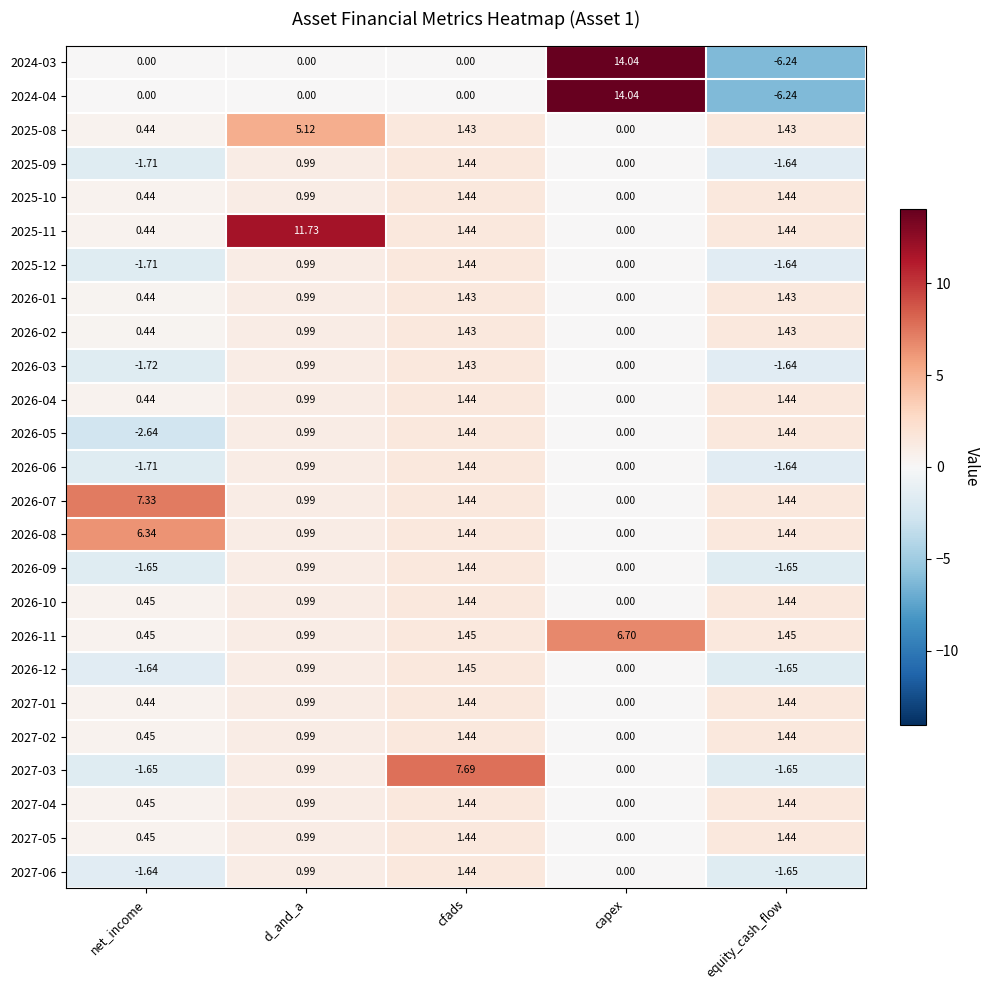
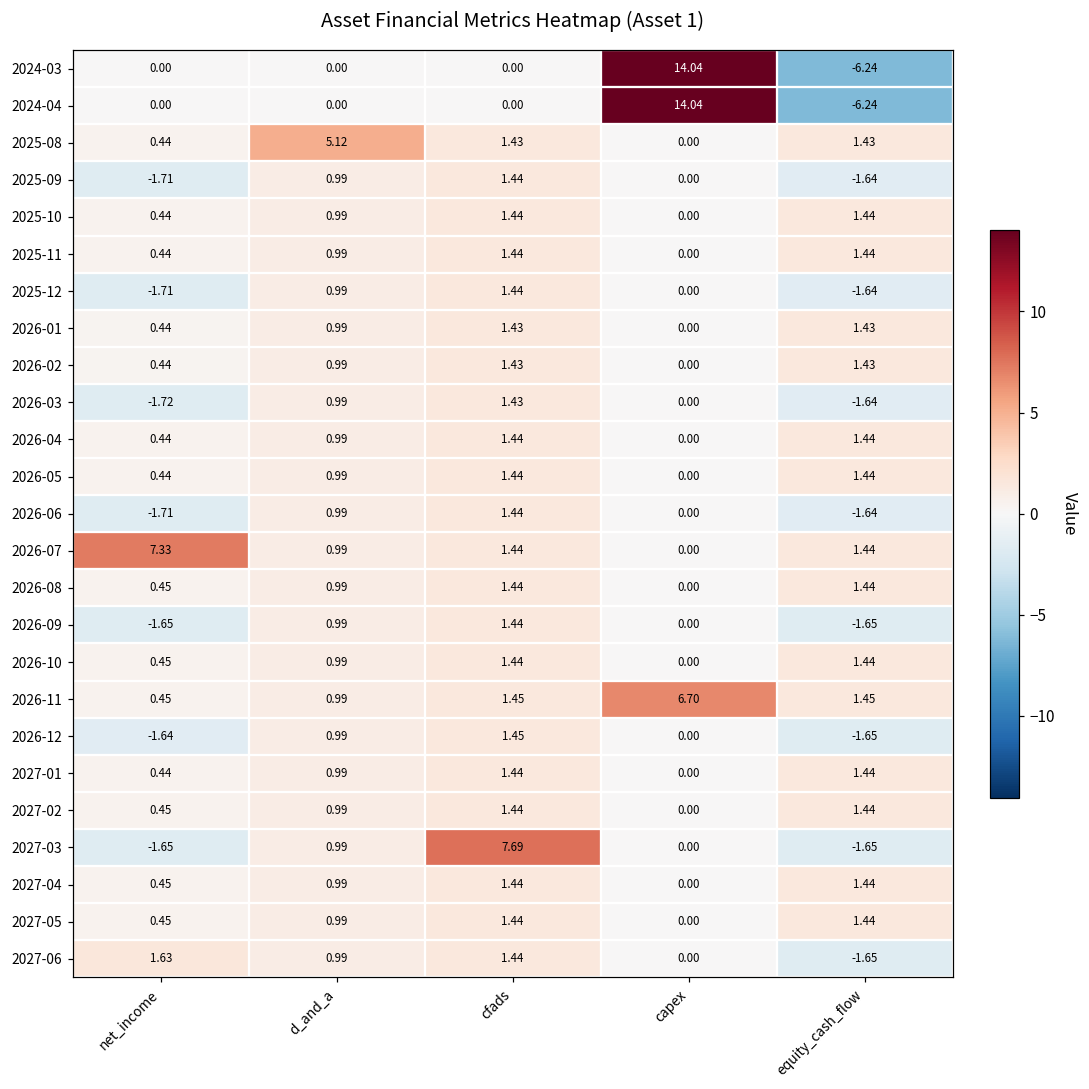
  {
    "2024-03": {
      "net_income": 0.00,
      "d_and_a": 0.00,
      "cfads": 0.00,
      "capex": 14.04,
      "equity_cash_flow": -6.24
    },
    "2024-04": {
      "net_income": 0.00,
      "d_and_a": 0.00,
      "cfads": 0.00,
      "capex": 14.04,
      "equity_cash_flow": -6.24
    },
    "2025-08": {
      "net_income": 0.44,
      "d_and_a": 5.12,
      "cfads": 1.43,
      "capex": 0.00,
      "equity_cash_flow": 1.43
    },
    "2025-09": {
      "net_income": -1.71,
      "d_and_a": 0.99,
      "cfads": 1.44,
      "capex": 0.00,
      "equity_cash_flow": -1.64
    },
    "2025-10": {
      "net_income": 0.44,
      "d_and_a": 0.99,
      "cfads": 1.44,
      "capex": 0.00,
      "equity_cash_flow": 1.44
    },
    "2025-11": {
      "net_income": 0.44,
-     "d_and_a": 11.73,
+     "d_and_a": 0.99,
      "cfads": 1.44,
      "capex": 0.00,
      "equity_cash_flow": 1.44
    },
    "2025-12": {
      "net_income": -1.71,
      "d_and_a": 0.99,
      "cfads": 1.44,
      "capex": 0.00,
      "equity_cash_flow": -1.64
    },
    "2026-01": {
      "net_income": 0.44,
      "d_and_a": 0.99,
      "cfads": 1.43,
      "capex": 0.00,
      "equity_cash_flow": 1.43
    },
    "2026-02": {
      "net_income": 0.44,
      "d_and_a": 0.99,
      "cfads": 1.43,
      "capex": 0.00,
      "equity_cash_flow": 1.43
    },
    "2026-03": {
      "net_income": -1.72,
      "d_and_a": 0.99,
      "cfads": 1.43,
      "capex": 0.00,
      "equity_cash_flow": -1.64
    },
    "2026-04": {
      "net_income": 0.44,
      "d_and_a": 0.99,
      "cfads": 1.44,
      "capex": 0.00,
      "equity_cash_flow": 1.44
    },
    "2026-05": {
-     "net_income": -2.64,
+     "net_income": 0.44,
      "d_and_a": 0.99,
      "cfads": 1.44,
      "capex": 0.00,
      "equity_cash_flow": 1.44
    },
    "2026-06": {
      "net_income": -1.71,
      "d_and_a": 0.99,
      "cfads": 1.44,
      "capex": 0.00,
      "equity_cash_flow": -1.64
    },
    "2026-07": {
      "net_income": 7.33,
      "d_and_a": 0.99,
      "cfads": 1.44,
      "capex": 0.00,
      "equity_cash_flow": 1.44
    },
    "2026-08": {
-     "net_income": 6.34,
+     "net_income": 0.45,
      "d_and_a": 0.99,
      "cfads": 1.44,
      "capex": 0.00,
      "equity_cash_flow": 1.44
    },
    "2026-09": {
      "net_income": -1.65,
      "d_and_a": 0.99,
      "cfads": 1.44,
      "capex": 0.00,
      "equity_cash_flow": -1.65
    },
    "2026-10": {
      "net_income": 0.45,
      "d_and_a": 0.99,
      "cfads": 1.44,
      "capex": 0.00,
      "equity_cash_flow": 1.44
    },
    "2026-11": {
      "net_income": 0.45,
      "d_and_a": 0.99,
      "cfads": 1.45,
      "capex": 6.70,
      "equity_cash_flow": 1.45
    },
    "2026-12": {
      "net_income": -1.64,
      "d_and_a": 0.99,
      "cfads": 1.45,
      "capex": 0.00,
      "equity_cash_flow": -1.65
    },
    "2027-01": {
      "net_income": 0.44,
      "d_and_a": 0.99,
      "cfads": 1.44,
      "capex": 0.00,
      "equity_cash_flow": 1.44
    },
    "2027-02": {
      "net_income": 0.45,
      "d_and_a": 0.99,
      "cfads": 1.44,
      "capex": 0.00,
      "equity_cash_flow": 1.44
    },
    "2027-03": {
      "net_income": -1.65,
      "d_and_a": 0.99,
      "cfads": 7.69,
      "capex": 0.00,
      "equity_cash_flow": -1.65
    },
    "2027-04": {
      "net_income": 0.45,
      "d_and_a": 0.99,
      "cfads": 1.44,
      "capex": 0.00,
      "equity_cash_flow": 1.44
    },
    "2027-05": {
      "net_income": 0.45,
      "d_and_a": 0.99,
      "cfads": 1.44,
      "capex": 0.00,
      "equity_cash_flow": 1.44
    },
    "2027-06": {
-     "net_income": -1.64,
+     "net_income": 1.63,
      "d_and_a": 0.99,
      "cfads": 1.44,
      "capex": 0.00,
      "equity_cash_flow": -1.65
    }
  }
